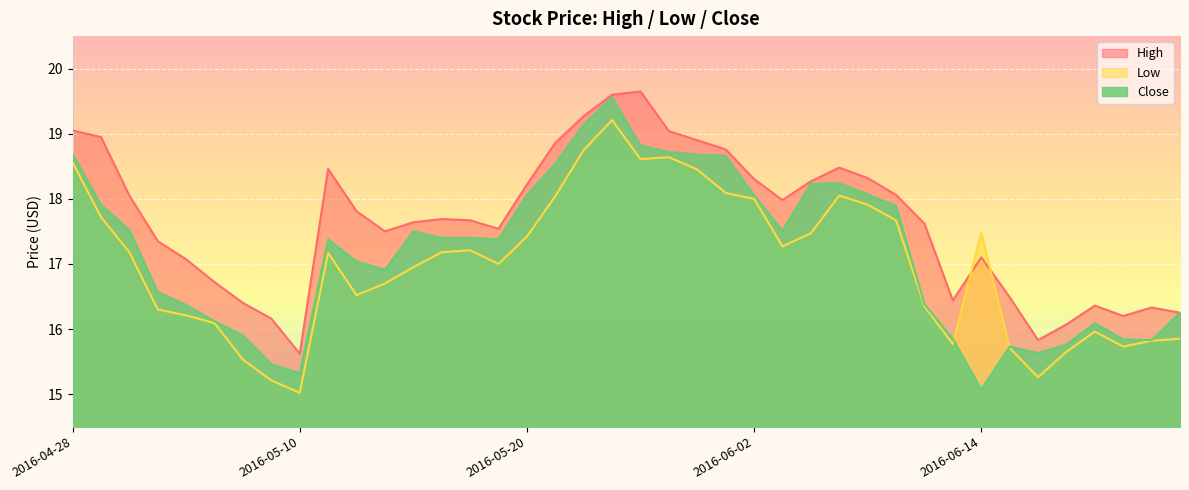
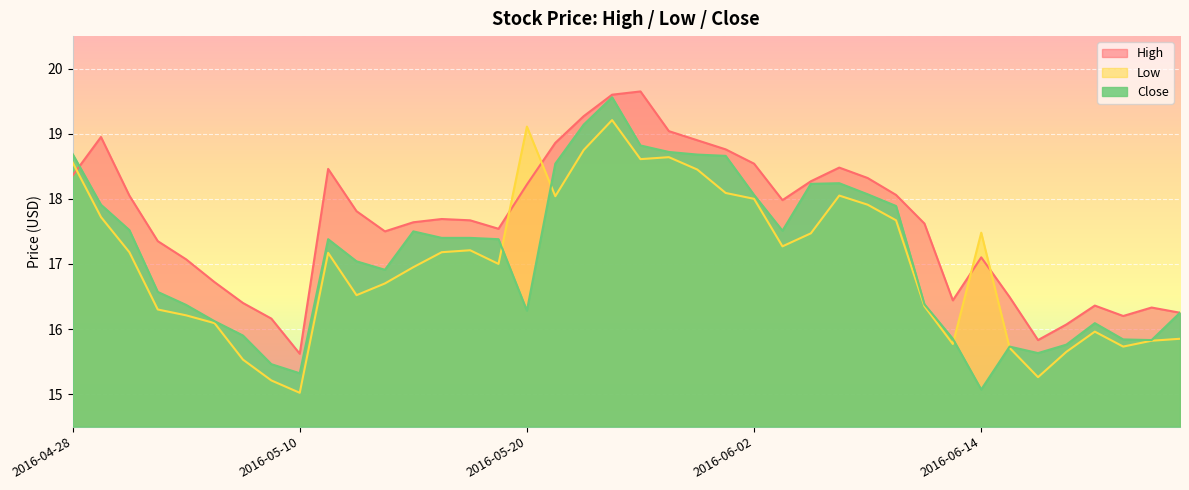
  {
    "High": {
-     "2016-04-28": 19.0,
+     "2016-04-28": 18.4,
      "2016-05-10": 15.6,
      "2016-05-20": 18.2,
-     "2016-06-02": 18.3,
+     "2016-06-02": 18.5,
      "2016-06-14": 17.1
    },
    "Low": {
      "2016-04-28": 18.6,
      "2016-05-10": 15.0,
-     "2016-05-20": 17.4,
+     "2016-05-20": 19.1,
      "2016-06-02": 18.0,
      "2016-06-14": 17.5
    },
    "Close": {
      "2016-04-28": 18.7,
      "2016-05-10": 15.3,
-     "2016-05-20": 18.1,
+     "2016-05-20": 16.3,
      "2016-06-02": 18.1,
      "2016-06-14": 15.1
    }
  }
